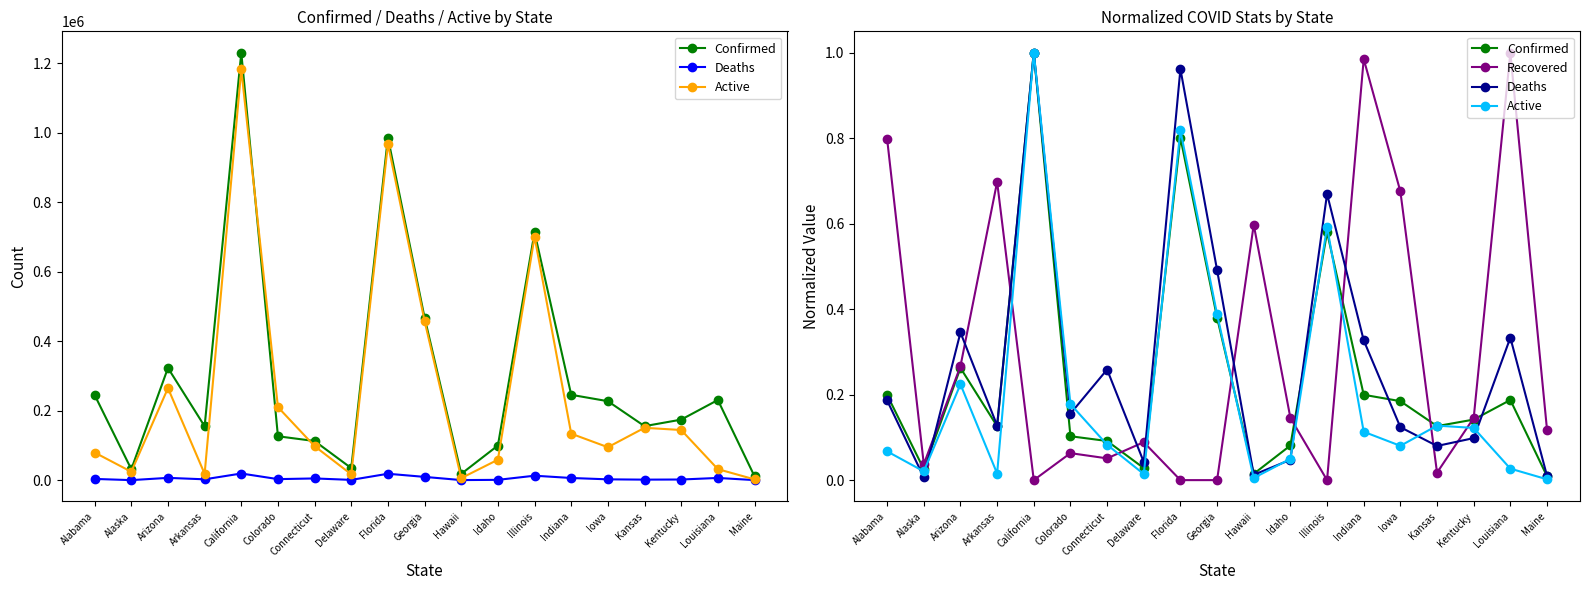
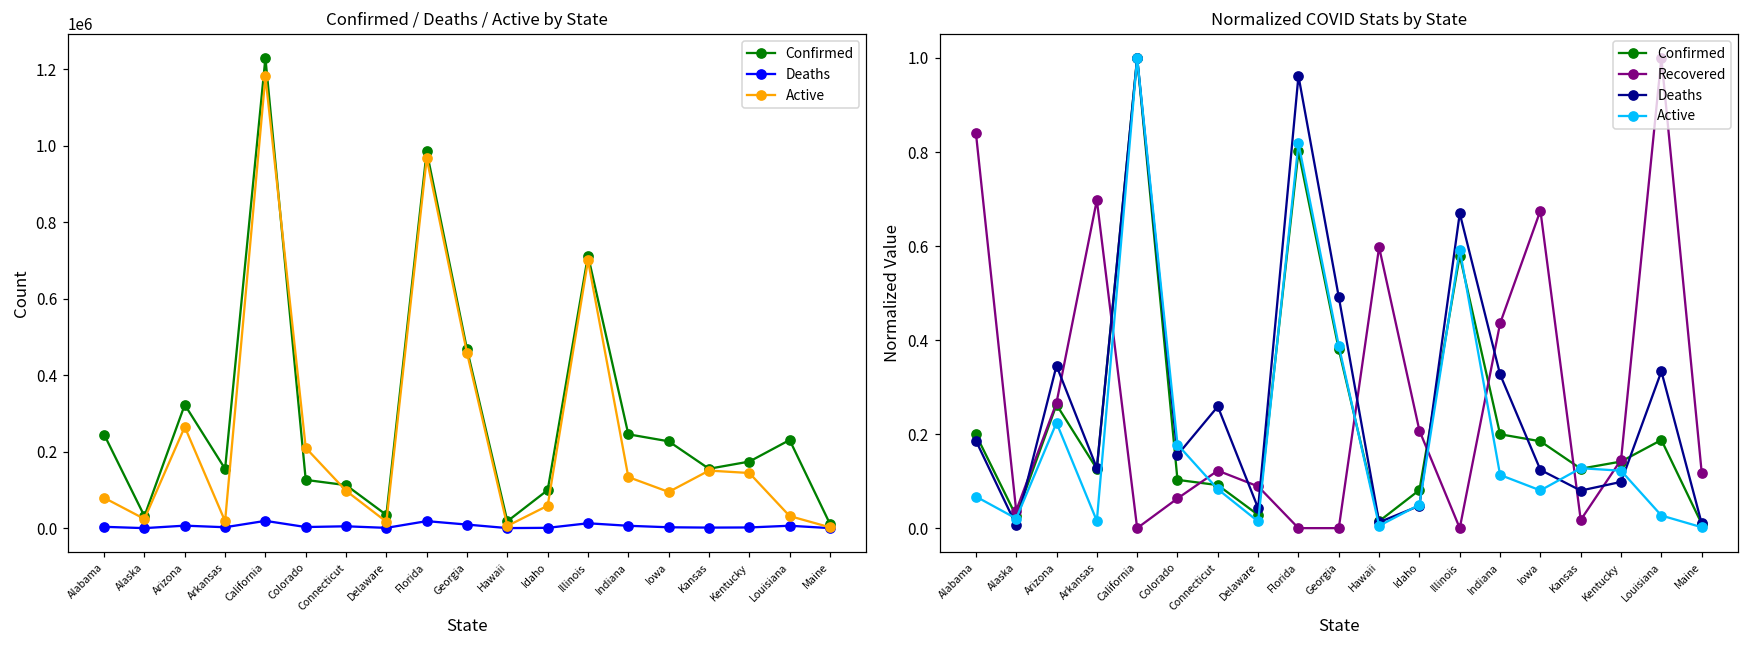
  {
    "Confirmed / Deaths / Active by State": {
      "Confirmed": {
        "Alabama": 240000,
        "Alaska": 30000,
        "Arizona": 320000,
        "Arkansas": 160000,
        "California": 1230000,
        "Colorado": 130000,
        "Connecticut": 110000,
        "Delaware": 30000,
        "Florida": 990000,
        "Georgia": 470000,
        "Hawaii": 20000,
        "Idaho": 100000,
        "Illinois": 710000,
        "Indiana": 250000,
        "Iowa": 230000,
        "Kentucky": 170000,
        "Louisiana": 230000,
        "Maine": 10000
      }
    },
    "Normalized COVID Stats by State": {
      "Confirmed": {
        "Alabama": 0.20,
        "Colorado": 0.10,
        "Connecticut": 0.09,
        "Delaware": 0.03,
        "Florida": 0.80,
        "Georgia": 0.38,
        "Idaho": 0.08,
        "Illinois": 0.58,
        "Indiana": 0.20,
        "Iowa": 0.18,
        "Louisiana": 0.19
      },
      "Recovered": {
-       "Alabama": 0.80,
+       "Alabama": 0.84,
        "Alaska": 0.04,
        "Arkansas": 0.70,
        "California": 0.00,
        "Colorado": 0.06,
-       "Connecticut": 0.05,
+       "Connecticut": 0.12,
        "Delaware": 0.09,
        "Florida": 0.00,
        "Georgia": 0.00,
        "Hawaii": 0.60,
-       "Idaho": 0.15,
+       "Idaho": 0.21,
        "Illinois": 0.00,
-       "Indiana": 0.99,
+       "Indiana": 0.44,
        "Iowa": 0.68,
        "Kansas": 0.02,
        "Maine": 0.12
      },
      "Deaths": {
        "Alabama": 0.19,
        "Alaska": 0.01,
        "Arizona": 0.35,
        "Colorado": 0.16,
        "Connecticut": 0.26,
        "Delaware": 0.04,
        "Florida": 0.96,
        "Georgia": 0.49,
        "Illinois": 0.67,
        "Indiana": 0.33,
        "Iowa": 0.12,
        "Kansas": 0.08,
        "Kentucky": 0.10,
        "Louisiana": 0.33
      },
      "Active": {
        "Alabama": 0.07,
        "Arizona": 0.22,
        "Arkansas": 0.02,
        "Colorado": 0.18,
        "Connecticut": 0.08,
        "Delaware": 0.01,
        "Florida": 0.82,
        "Georgia": 0.39,
        "Hawaii": 0.00,
        "Illinois": 0.59,
        "Indiana": 0.11,
        "Iowa": 0.08,
        "Kentucky": 0.12,
        "Louisiana": 0.03,
        "Maine": 0.00
      }
    }
  }
